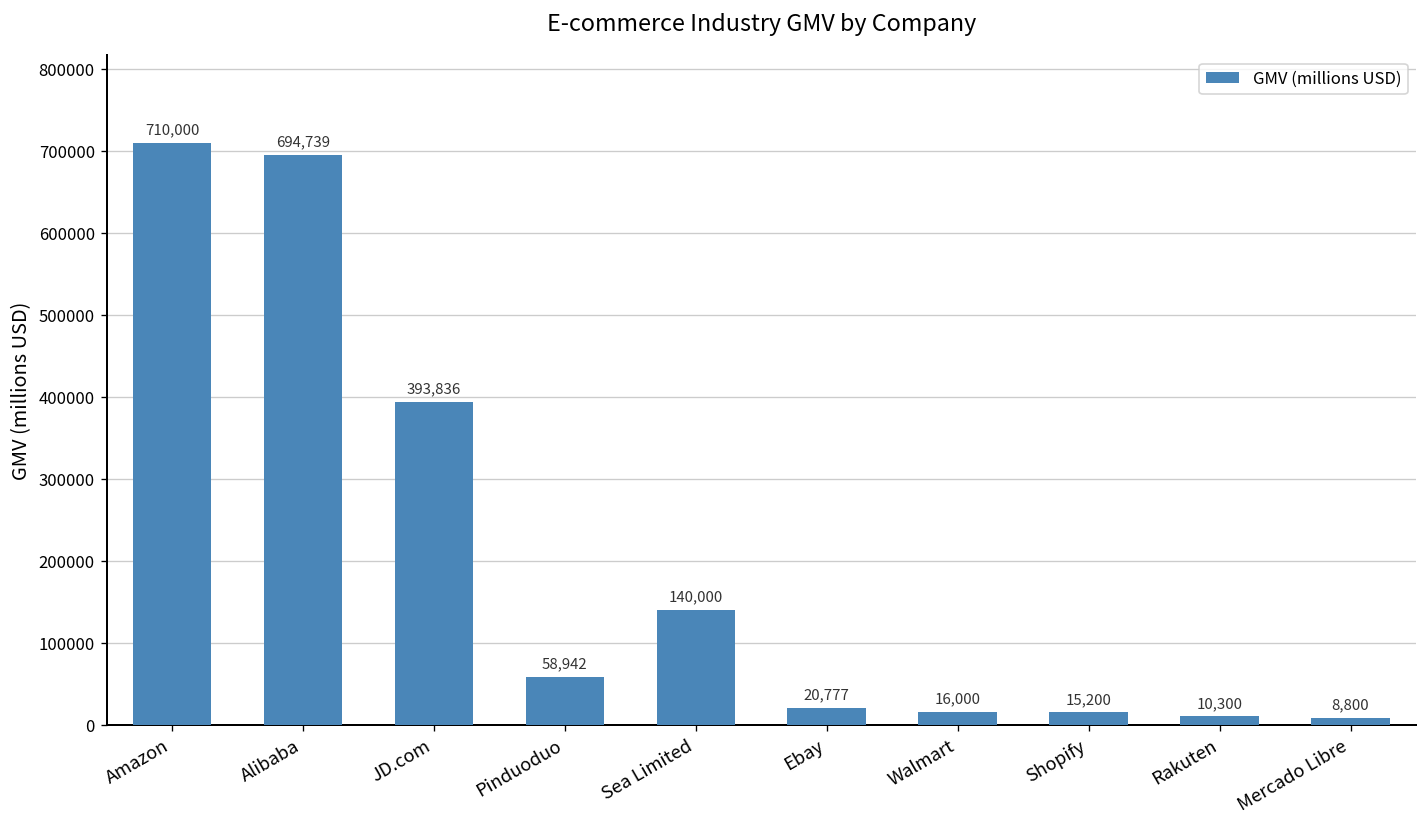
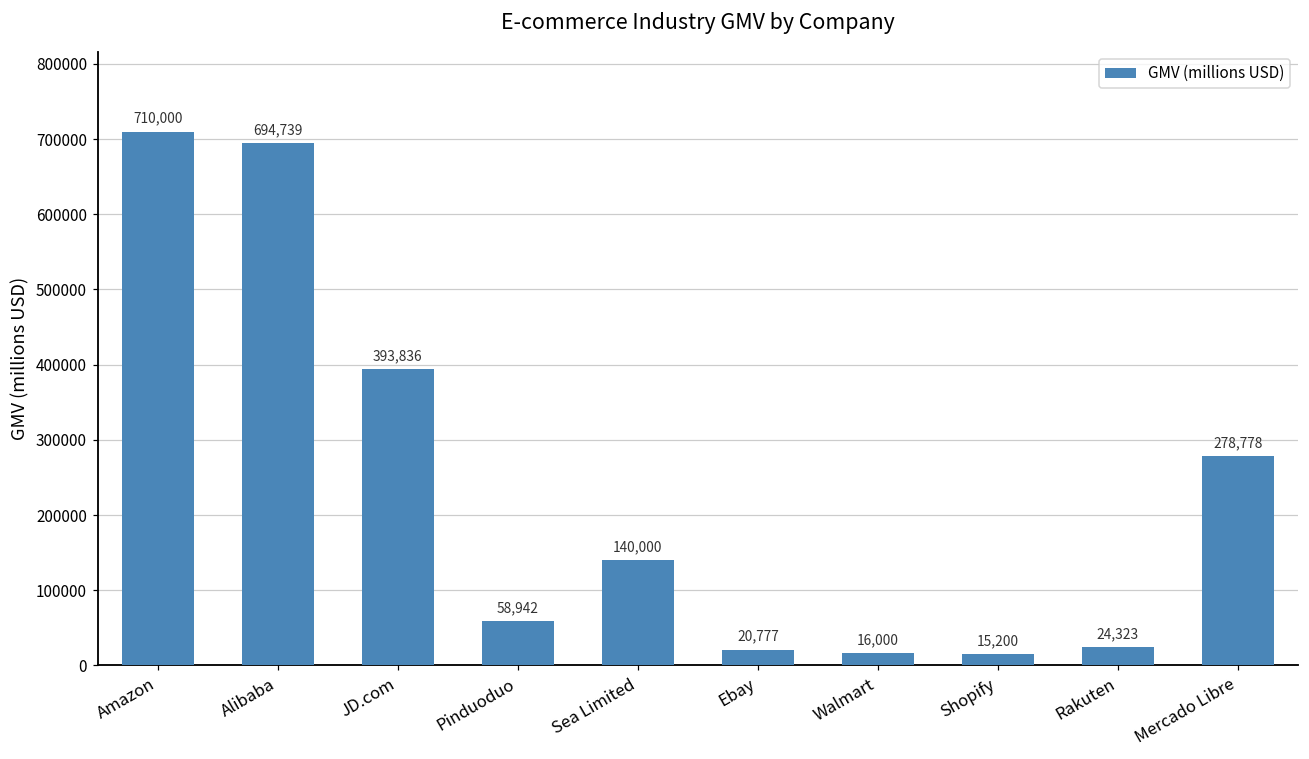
  {
    "Amazon": "710,000",
    "Alibaba": "694,739",
    "JD.com": "393,836",
    "Pinduoduo": "58,942",
    "Sea Limited": "140,000",
    "Ebay": "20,777",
    "Walmart": "16,000",
    "Shopify": "15,200",
-   "Rakuten": "10,300",
-   "Mercado Libre": "8,800"
+   "Rakuten": "24,323",
+   "Mercado Libre": "278,778"
  }
